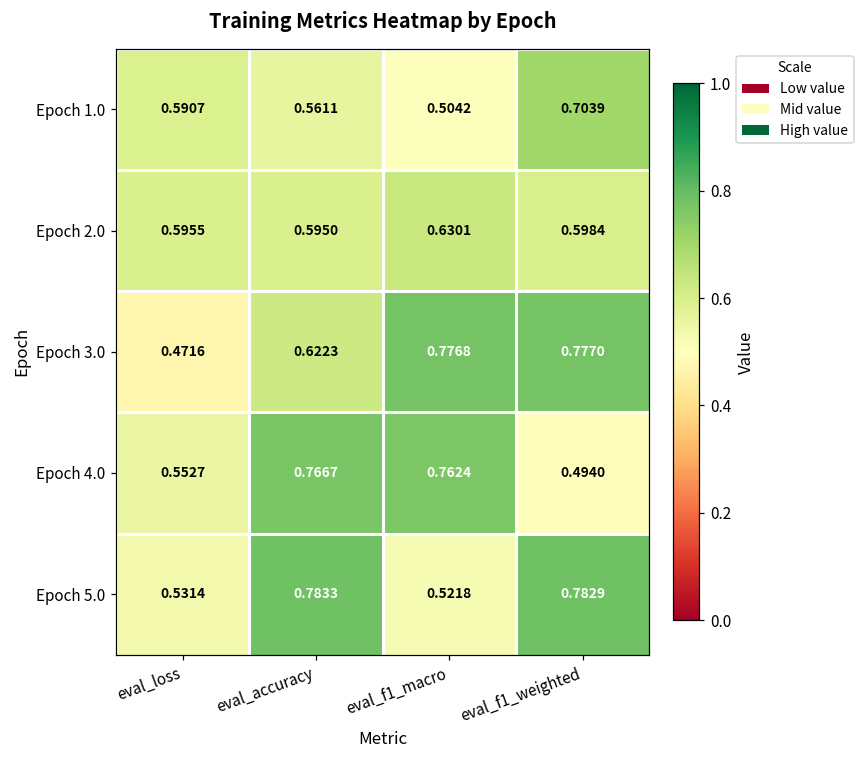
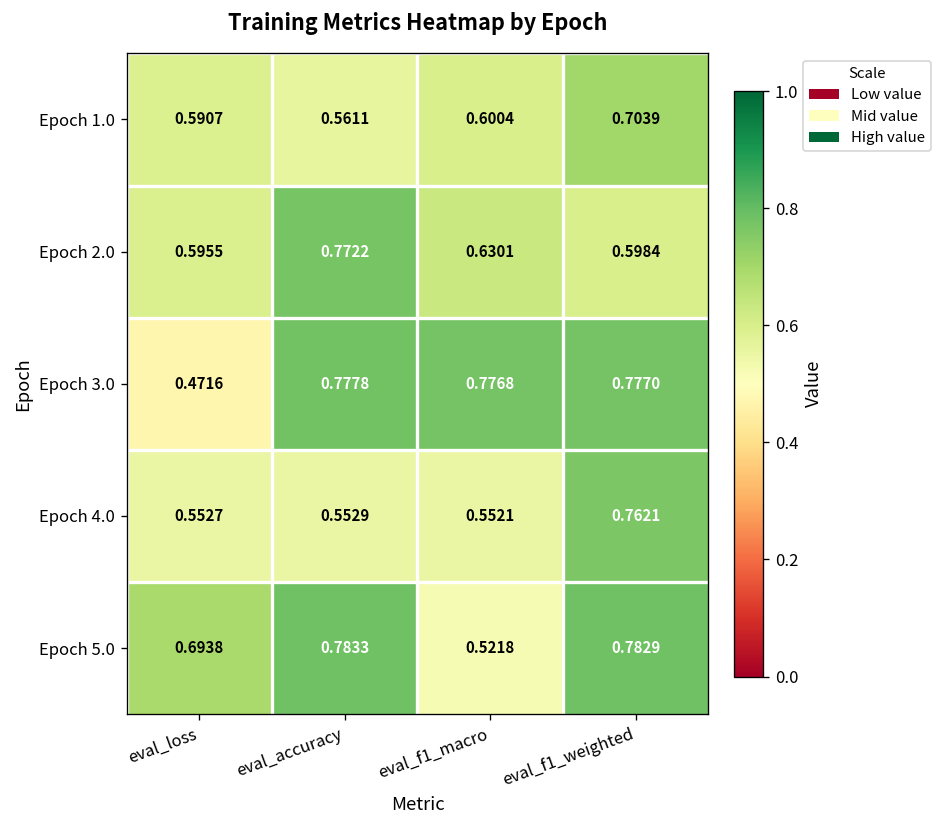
  {
    "Epoch 1.0": {
      "eval_loss": 0.5907,
      "eval_accuracy": 0.5611,
-     "eval_f1_macro": 0.5042,
+     "eval_f1_macro": 0.6004,
      "eval_f1_weighted": 0.7039
    },
    "Epoch 2.0": {
      "eval_loss": 0.5955,
-     "eval_accuracy": 0.5950,
+     "eval_accuracy": 0.7722,
      "eval_f1_macro": 0.6301,
      "eval_f1_weighted": 0.5984
    },
    "Epoch 3.0": {
      "eval_loss": 0.4716,
-     "eval_accuracy": 0.6223,
+     "eval_accuracy": 0.7778,
      "eval_f1_macro": 0.7768,
      "eval_f1_weighted": 0.7770
    },
    "Epoch 4.0": {
      "eval_loss": 0.5527,
-     "eval_accuracy": 0.7667,
-     "eval_f1_macro": 0.7624,
-     "eval_f1_weighted": 0.4940
+     "eval_accuracy": 0.5529,
+     "eval_f1_macro": 0.5521,
+     "eval_f1_weighted": 0.7621
    },
    "Epoch 5.0": {
-     "eval_loss": 0.5314,
+     "eval_loss": 0.6938,
      "eval_accuracy": 0.7833,
      "eval_f1_macro": 0.5218,
      "eval_f1_weighted": 0.7829
    }
  }
